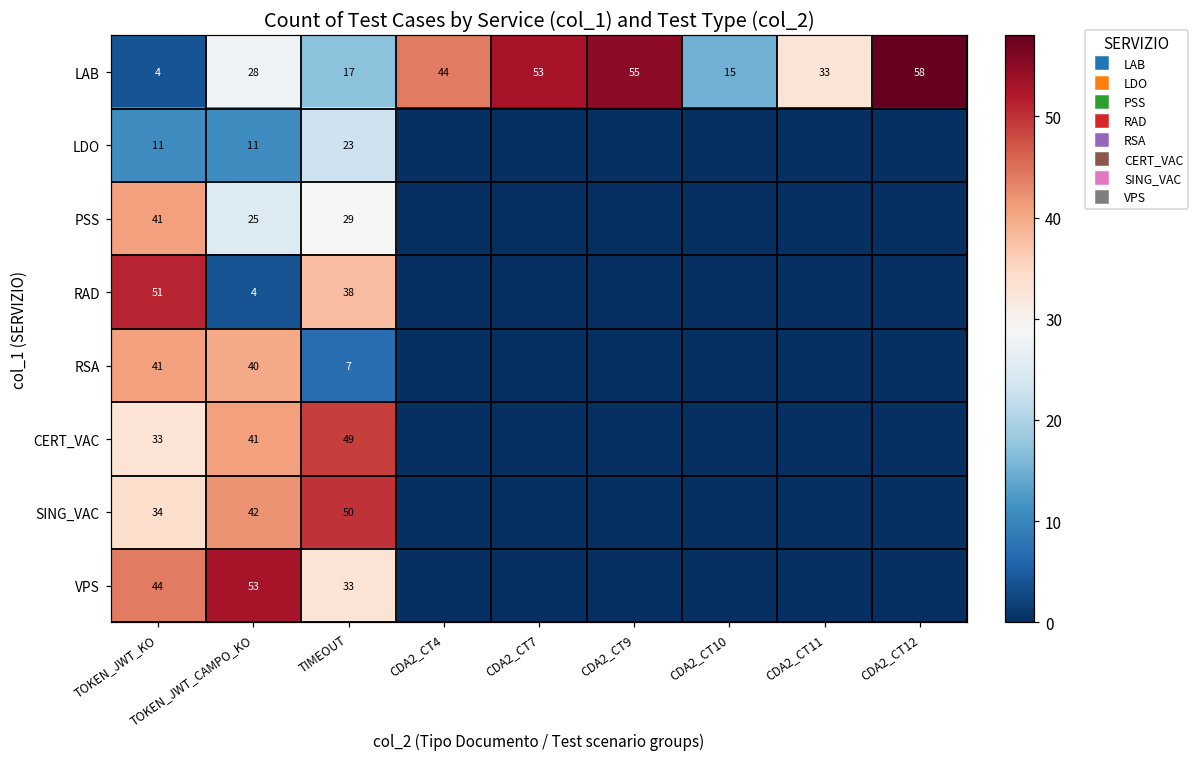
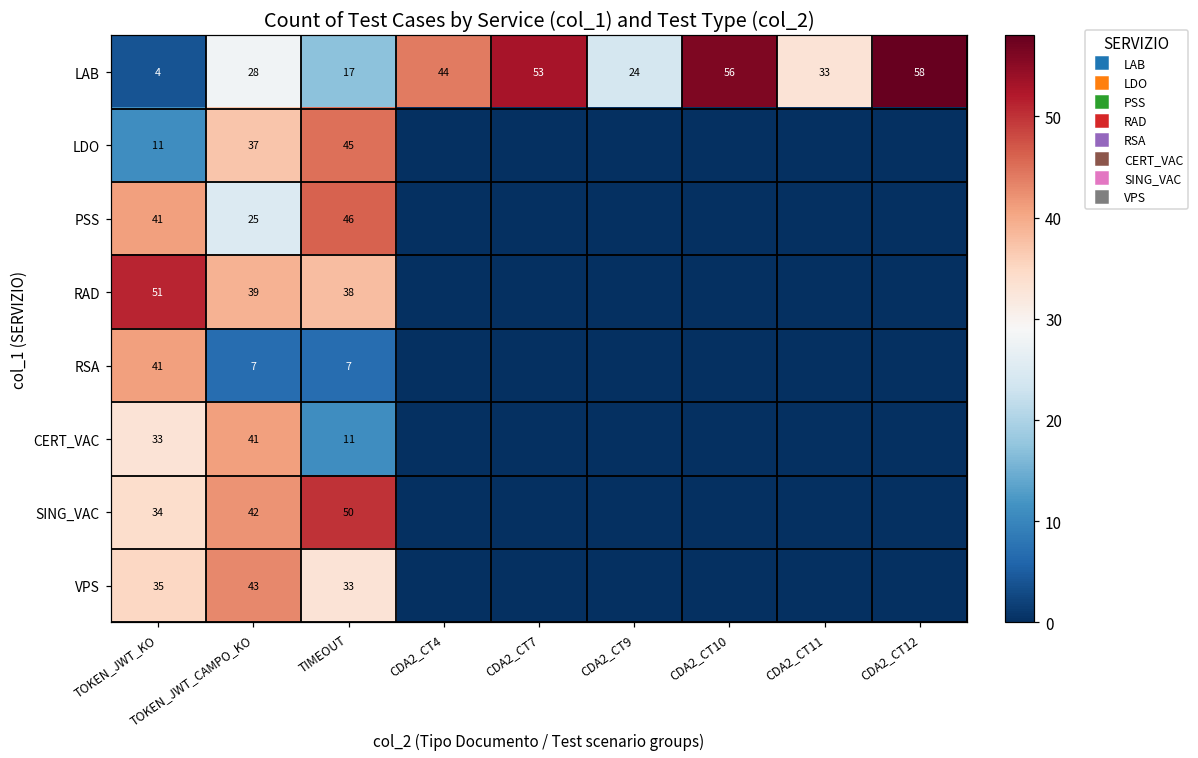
  {
    "LAB": {
      "TOKEN_JWT_KO": 4,
      "TOKEN_JWT_CAMPO_KO": 28,
      "TIMEOUT": 17,
      "CDA2_CT4": 44,
      "CDA2_CT7": 53,
-     "CDA2_CT9": 55,
-     "CDA2_CT10": 15,
+     "CDA2_CT9": 24,
+     "CDA2_CT10": 56,
      "CDA2_CT11": 33,
      "CDA2_CT12": 58
    },
    "LDO": {
      "TOKEN_JWT_KO": 11,
-     "TOKEN_JWT_CAMPO_KO": 11,
-     "TIMEOUT": 23
+     "TOKEN_JWT_CAMPO_KO": 37,
+     "TIMEOUT": 45
    },
    "PSS": {
      "TOKEN_JWT_KO": 41,
      "TOKEN_JWT_CAMPO_KO": 25,
-     "TIMEOUT": 29
+     "TIMEOUT": 46
    },
    "RAD": {
      "TOKEN_JWT_KO": 51,
-     "TOKEN_JWT_CAMPO_KO": 4,
+     "TOKEN_JWT_CAMPO_KO": 39,
      "TIMEOUT": 38
    },
    "RSA": {
      "TOKEN_JWT_KO": 41,
-     "TOKEN_JWT_CAMPO_KO": 40,
+     "TOKEN_JWT_CAMPO_KO": 7,
      "TIMEOUT": 7
    },
    "CERT_VAC": {
      "TOKEN_JWT_KO": 33,
      "TOKEN_JWT_CAMPO_KO": 41,
-     "TIMEOUT": 49
+     "TIMEOUT": 11
    },
    "SING_VAC": {
      "TOKEN_JWT_KO": 34,
      "TOKEN_JWT_CAMPO_KO": 42,
      "TIMEOUT": 50
    },
    "VPS": {
-     "TOKEN_JWT_KO": 44,
-     "TOKEN_JWT_CAMPO_KO": 53,
+     "TOKEN_JWT_KO": 35,
+     "TOKEN_JWT_CAMPO_KO": 43,
      "TIMEOUT": 33
    }
  }
